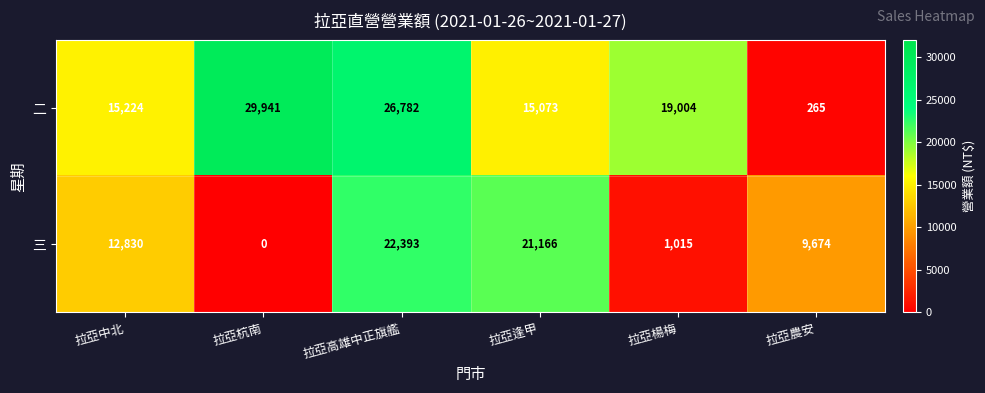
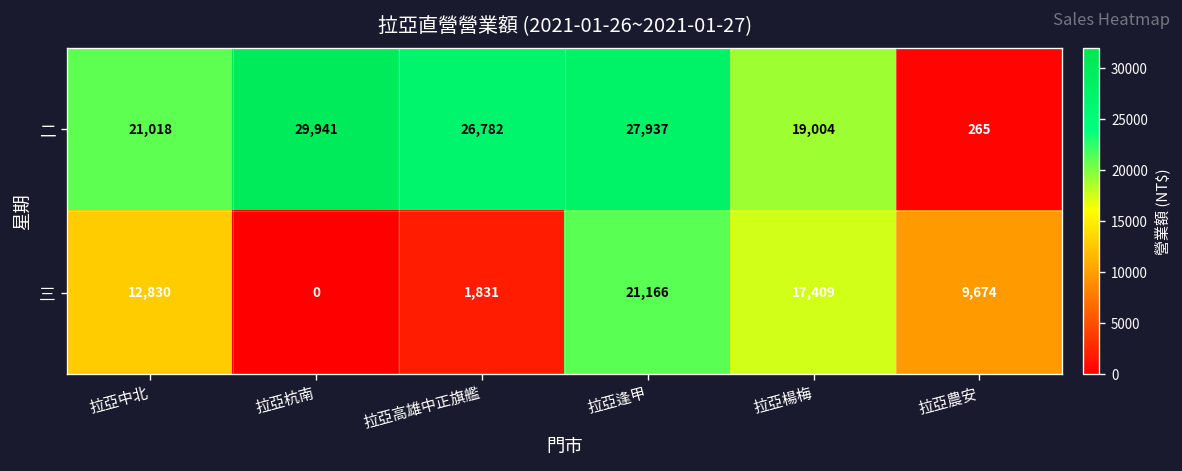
  {
    "二": {
-     "拉亞中北": "15,224",
+     "拉亞中北": "21,018",
      "拉亞杭南": "29,941",
      "拉亞高雄中正旗艦": "26,782",
-     "拉亞逢甲": "15,073",
+     "拉亞逢甲": "27,937",
      "拉亞楊梅": "19,004",
      "拉亞農安": "265"
    },
    "三": {
      "拉亞中北": "12,830",
      "拉亞杭南": "0",
-     "拉亞高雄中正旗艦": "22,393",
+     "拉亞高雄中正旗艦": "1,831",
      "拉亞逢甲": "21,166",
-     "拉亞楊梅": "1,015",
+     "拉亞楊梅": "17,409",
      "拉亞農安": "9,674"
    }
  }
